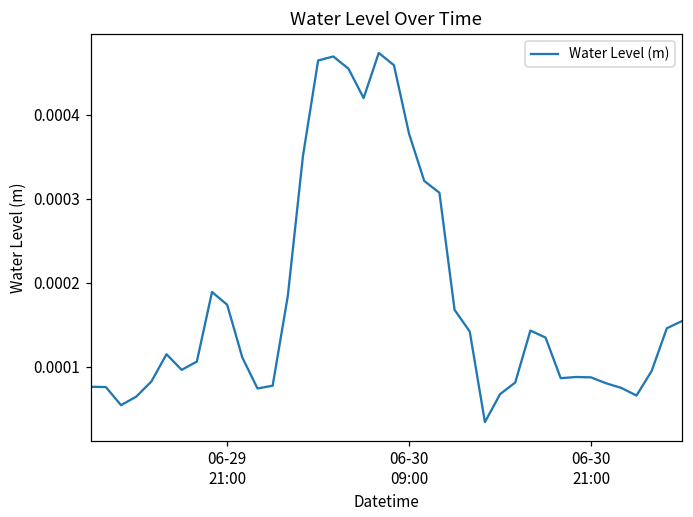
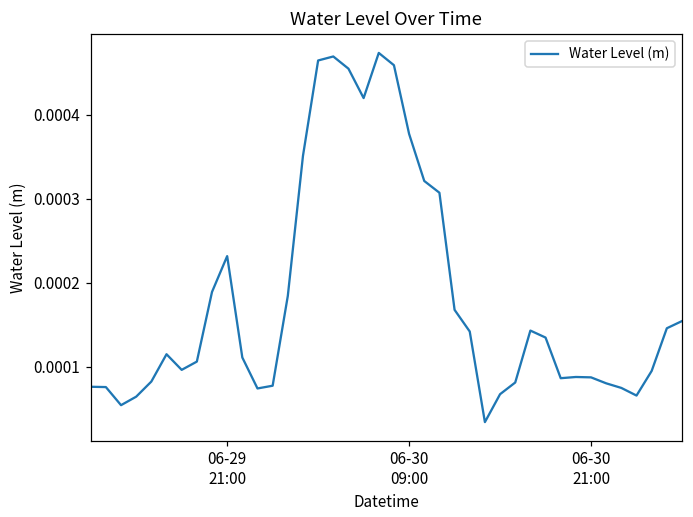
  {
-   "06-29 21:00": 0.00017,
+   "06-29 21:00": 0.00023,
    "06-30 09:00": 0.00038,
    "06-30 21:00": 0.00009
  }
